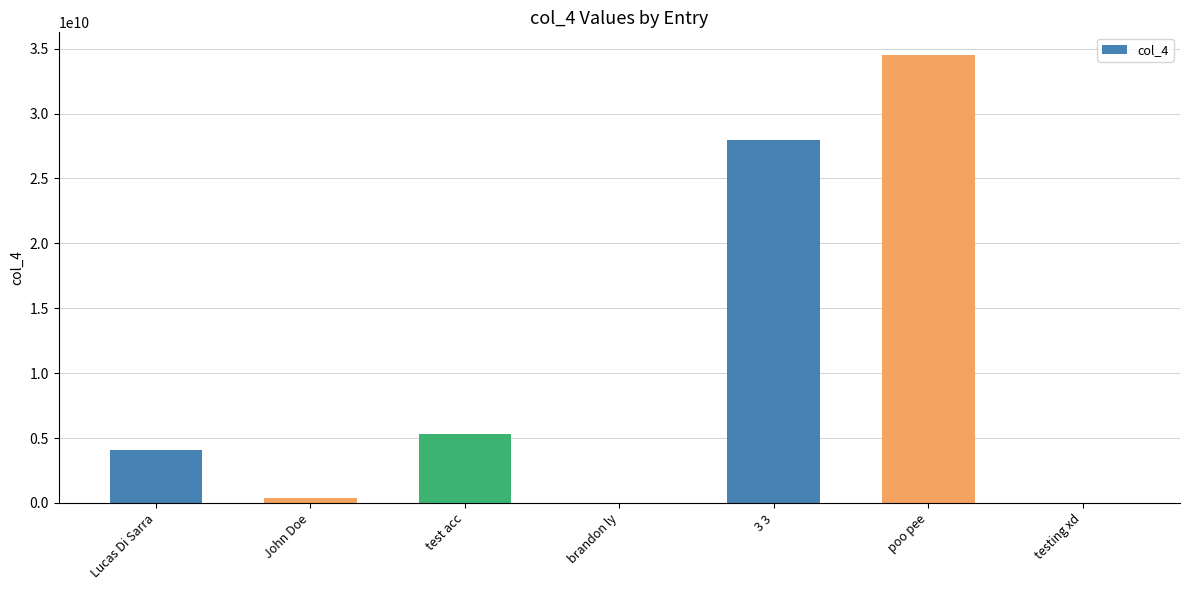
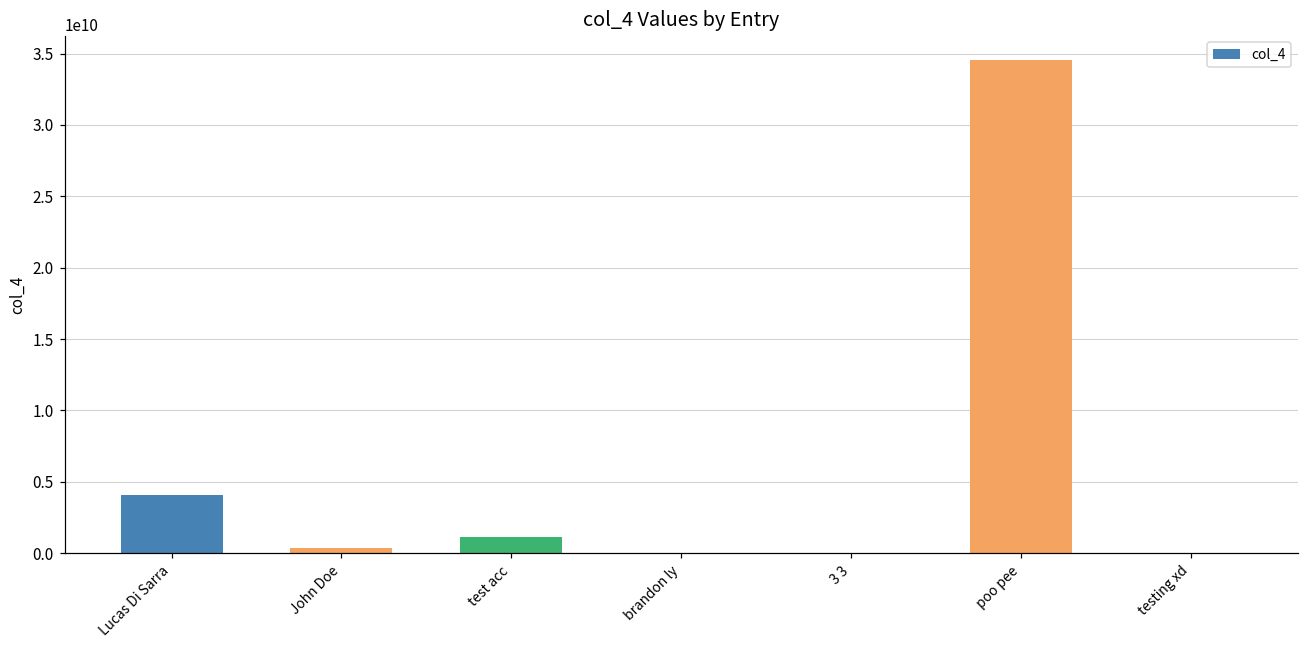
  {
    "Lucas Di Sarra": 4100000000,
    "John Doe": 300000000,
-   "test acc": 5300000000,
-   "3 3": 28000000000,
+   "test acc": 1100000000,
+   "3 3": 0,
    "poo pee": 34500000000
  }
